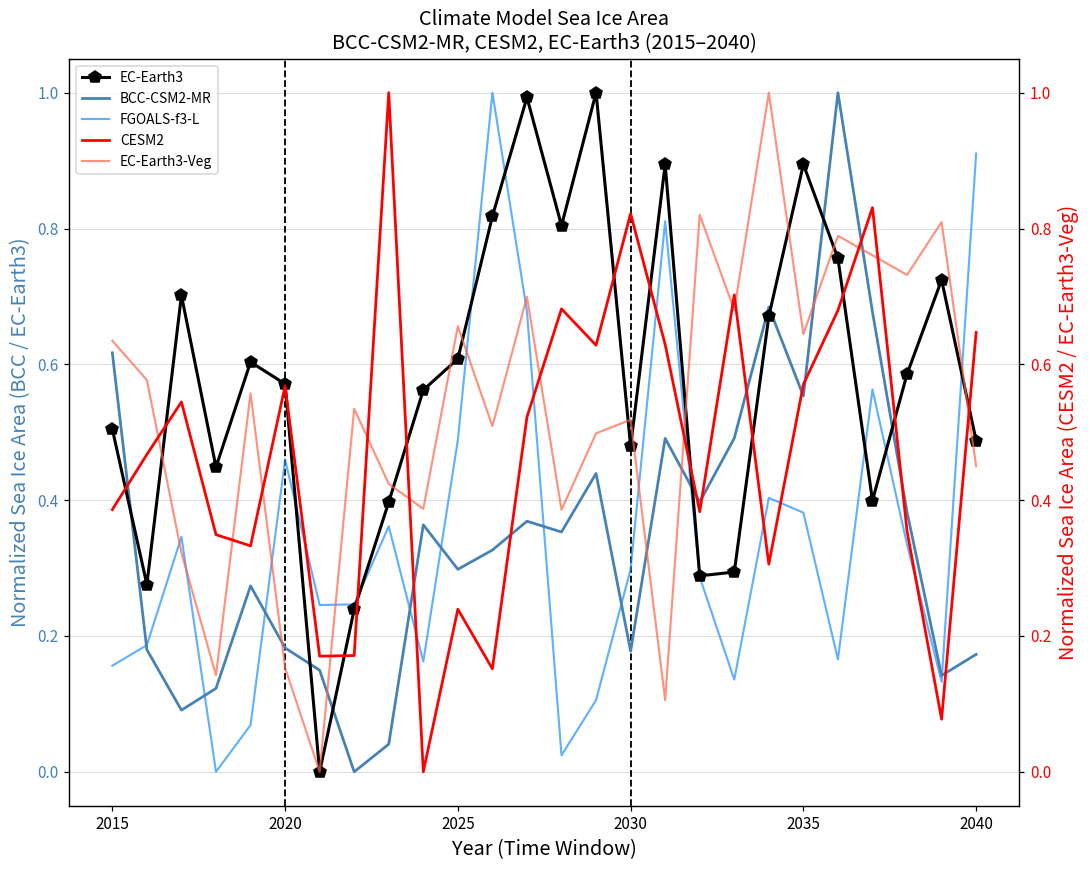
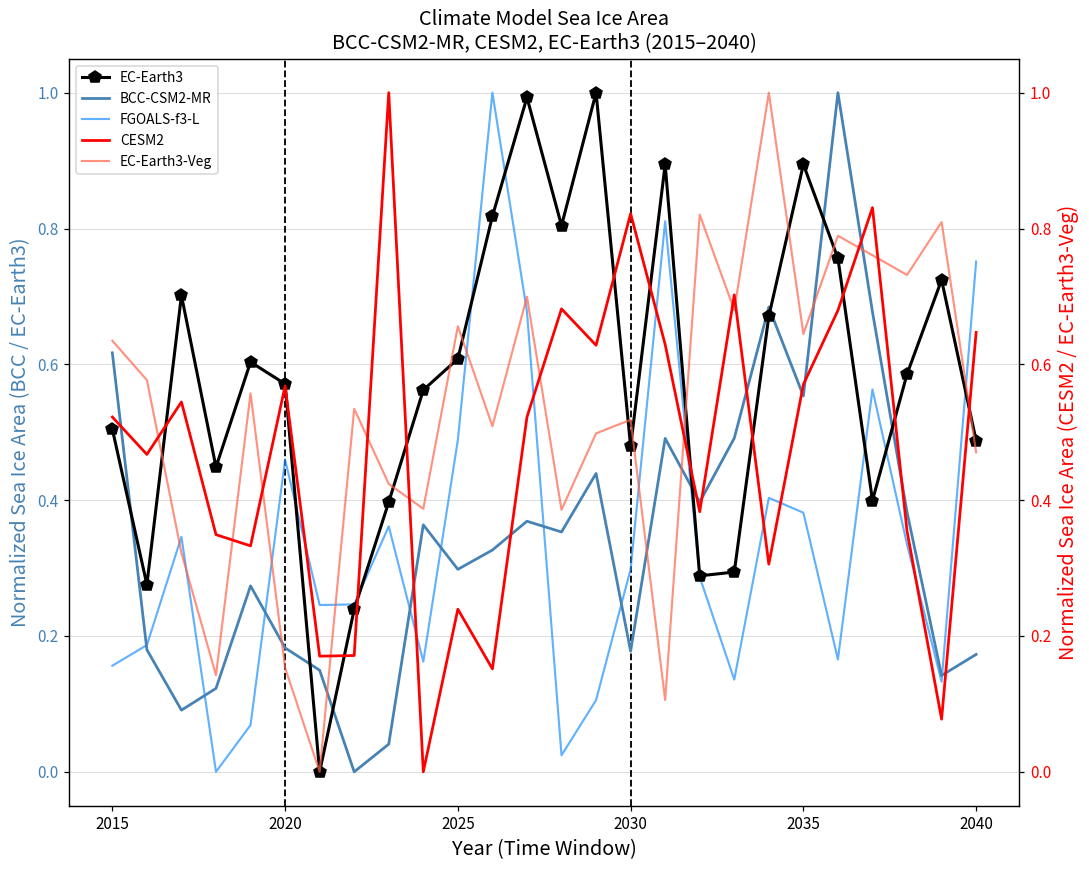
  {
    "EC-Earth3": {
      "2015": 0.50,
      "2020": 0.57,
      "2025": 0.61,
      "2030": 0.48,
      "2035": 0.89,
      "2040": 0.49
    },
    "BCC-CSM2-MR": {
      "2015": 0.62,
      "2020": 0.18,
      "2025": 0.30,
      "2030": 0.18,
      "2035": 0.55,
      "2040": 0.17
    },
    "FGOALS-f3-L": {
      "2015": 0.16,
      "2020": 0.46,
      "2025": 0.49,
      "2030": 0.30,
      "2035": 0.38,
-     "2040": 0.91
+     "2040": 0.75
    },
    "CESM2": {
-     "2015": 0.39,
+     "2015": 0.52,
      "2020": 0.57,
      "2025": 0.24,
      "2030": 0.82,
      "2035": 0.57,
      "2040": 0.65
    },
    "EC-Earth3-Veg": {
      "2015": 0.63,
      "2020": 0.15,
      "2025": 0.66,
      "2030": 0.52,
      "2035": 0.64,
-     "2040": 0.45
+     "2040": 0.47
    }
  }
